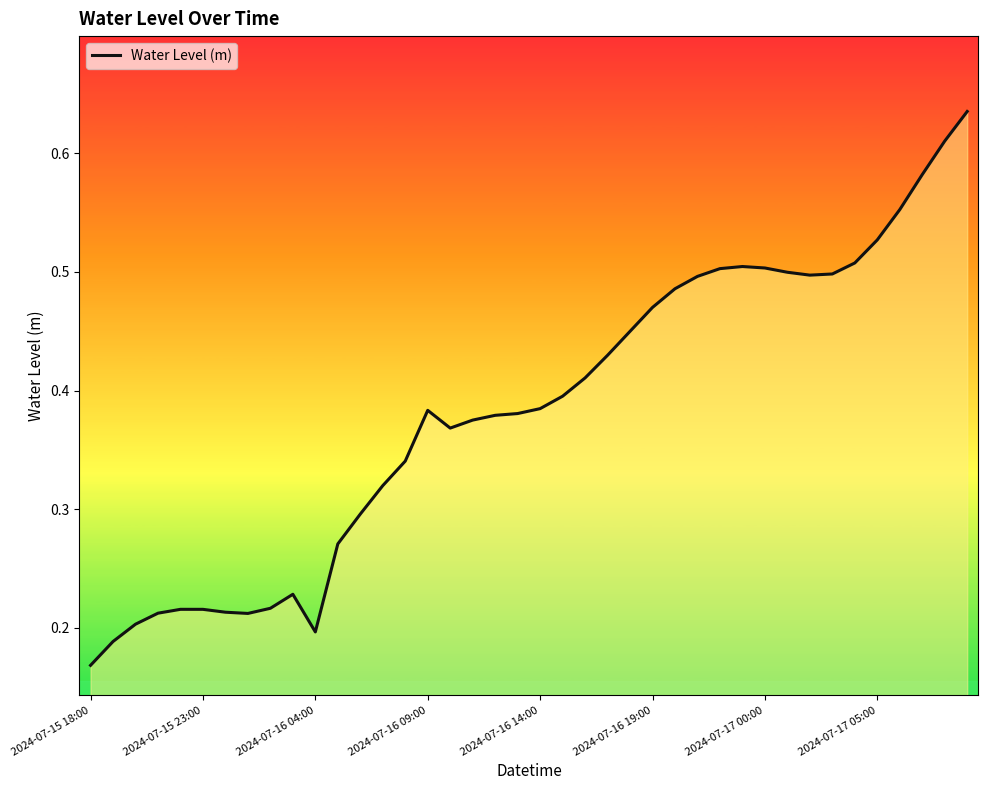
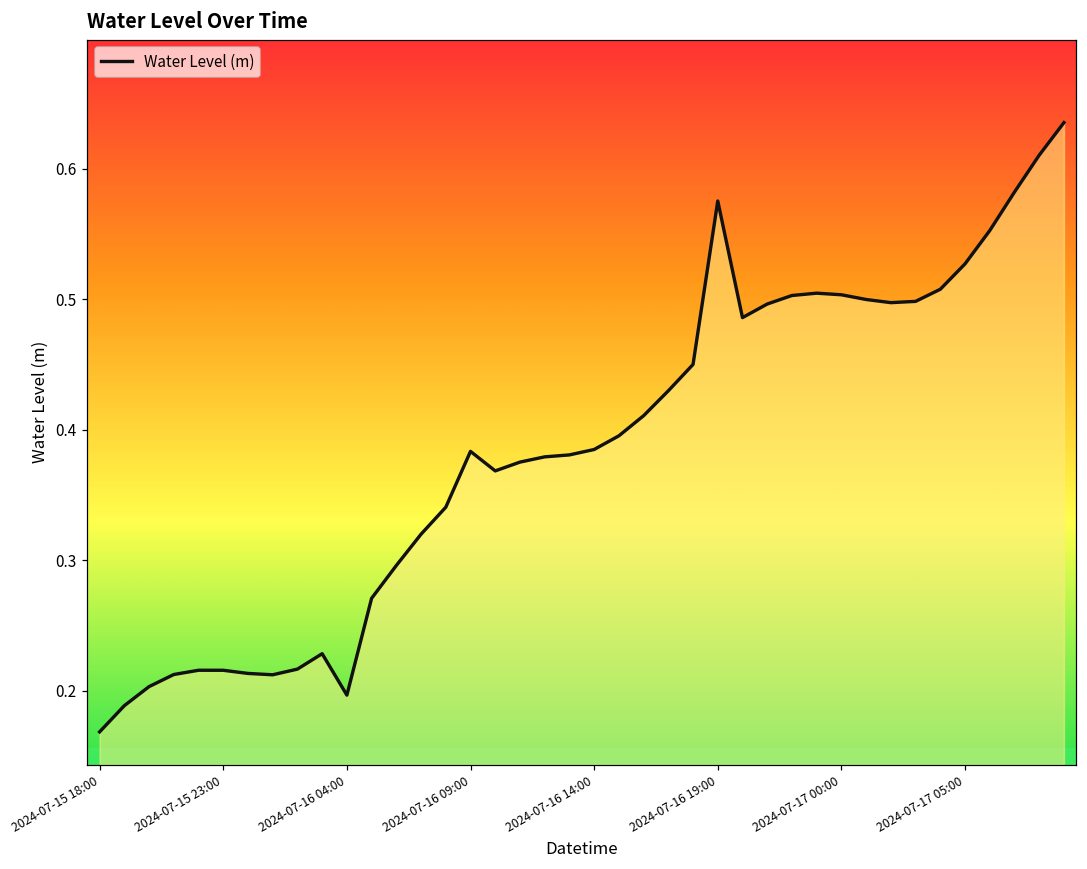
  {
    "2024-07-15 18:00": 0.168,
    "2024-07-15 23:00": 0.216,
    "2024-07-16 04:00": 0.197,
    "2024-07-16 09:00": 0.383,
    "2024-07-16 14:00": 0.385,
-   "2024-07-16 19:00": 0.470,
+   "2024-07-16 19:00": 0.575,
    "2024-07-17 00:00": 0.503,
    "2024-07-17 05:00": 0.527
  }
